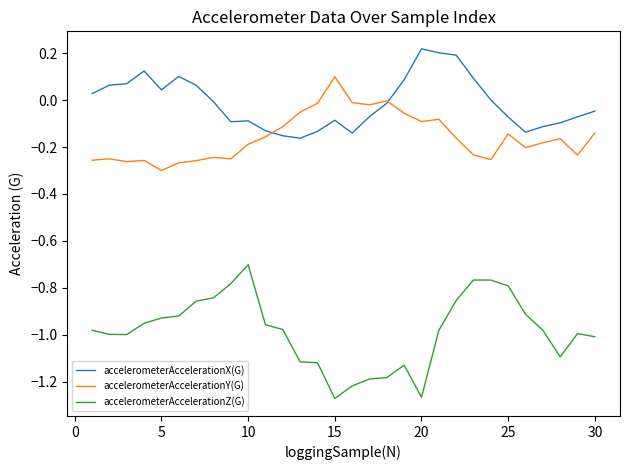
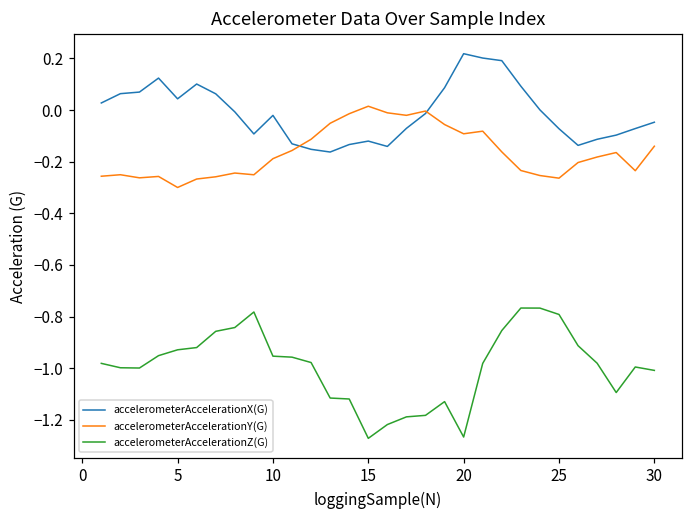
  {
    "accelerometerAccelerationX(G)": {
      "5": 0.04,
-     "10": -0.09,
-     "15": -0.09,
+     "10": -0.02,
+     "15": -0.12,
      "20": 0.22,
      "25": -0.07,
      "30": -0.05
    },
    "accelerometerAccelerationY(G)": {
      "5": -0.30,
      "10": -0.19,
-     "15": 0.10,
+     "15": 0.02,
      "20": -0.09,
-     "25": -0.14,
+     "25": -0.26,
      "30": -0.14
    },
    "accelerometerAccelerationZ(G)": {
      "5": -0.93,
-     "10": -0.70,
+     "10": -0.95,
      "15": -1.27,
      "20": -1.27,
      "25": -0.79,
      "30": -1.01
    }
  }
